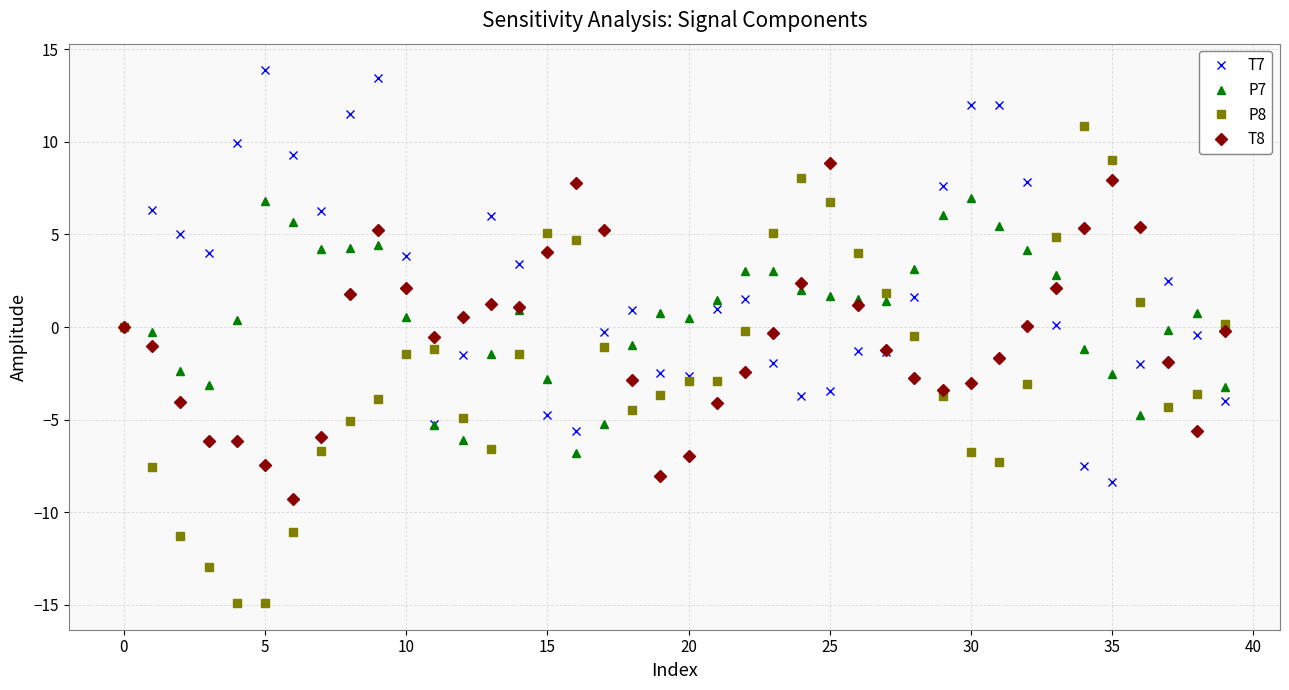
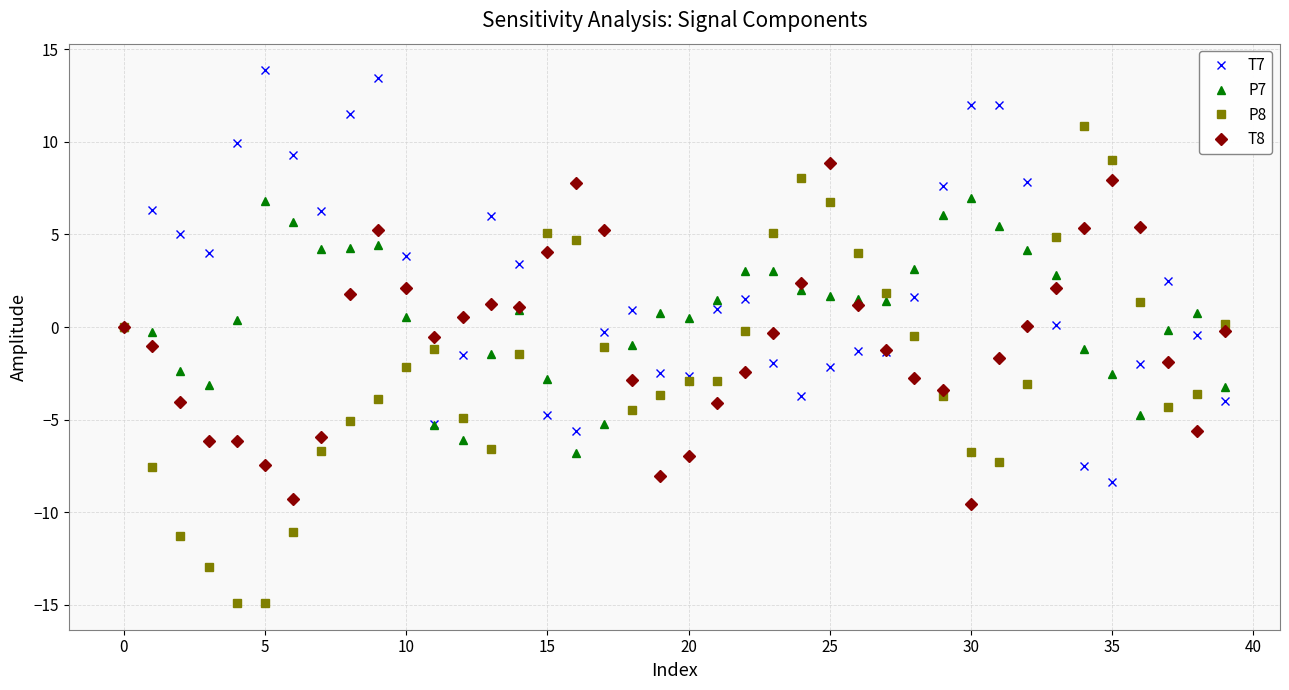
  {
    "T7": {
      "5": 13.9,
      "10": 3.8,
      "15": -4.7,
      "20": -2.6,
-     "25": -3.5,
+     "25": -2.2,
      "30": 12.0,
      "35": -8.4
    },
    "P7": {
      "5": 6.8,
      "10": 0.5,
      "15": -2.8,
      "20": 0.5,
      "25": 1.7,
      "30": 7.0,
      "35": -2.5
    },
    "P8": {
      "5": -14.9,
-     "10": -1.4,
+     "10": -2.2,
      "15": 5.1,
      "20": -2.9,
      "25": 6.8,
      "30": -6.8,
      "35": 9.0
    },
    "T8": {
      "5": -7.4,
      "10": 2.1,
      "15": 4.0,
      "20": -7.0,
      "25": 8.9,
-     "30": -3.0,
+     "30": -9.6,
      "35": 7.9
    }
  }
